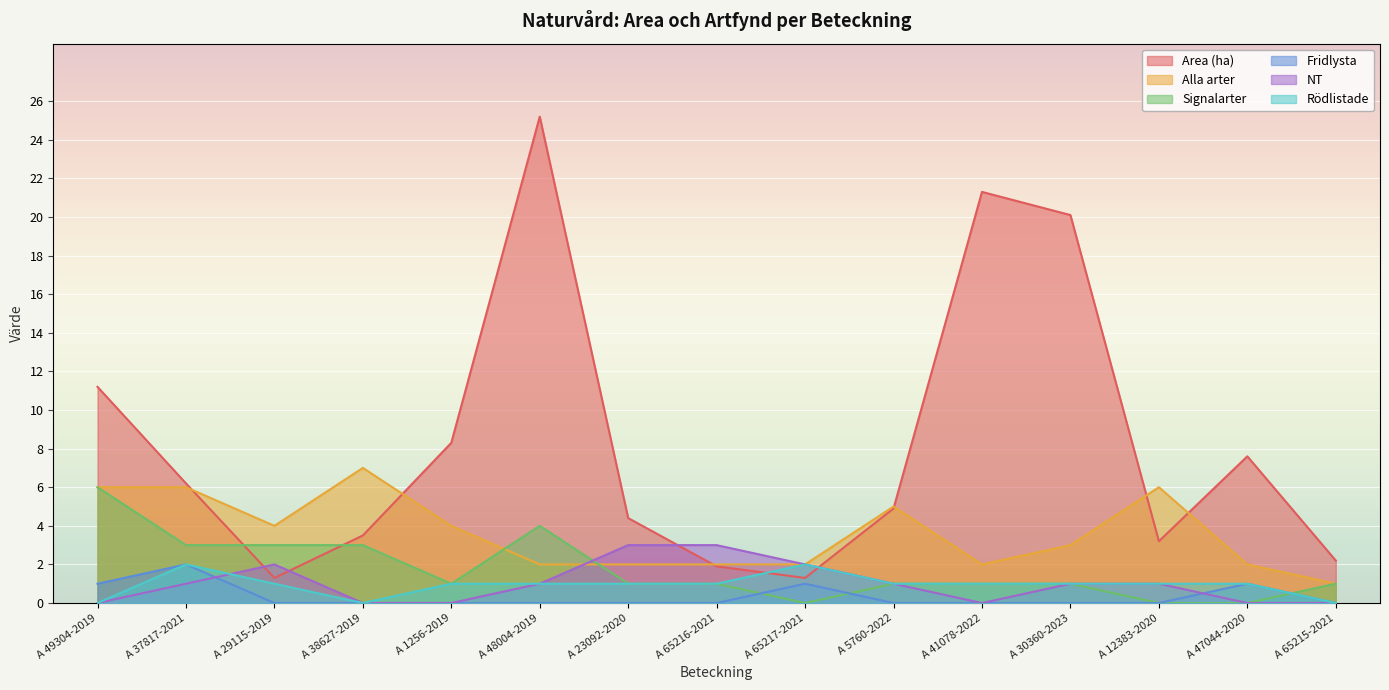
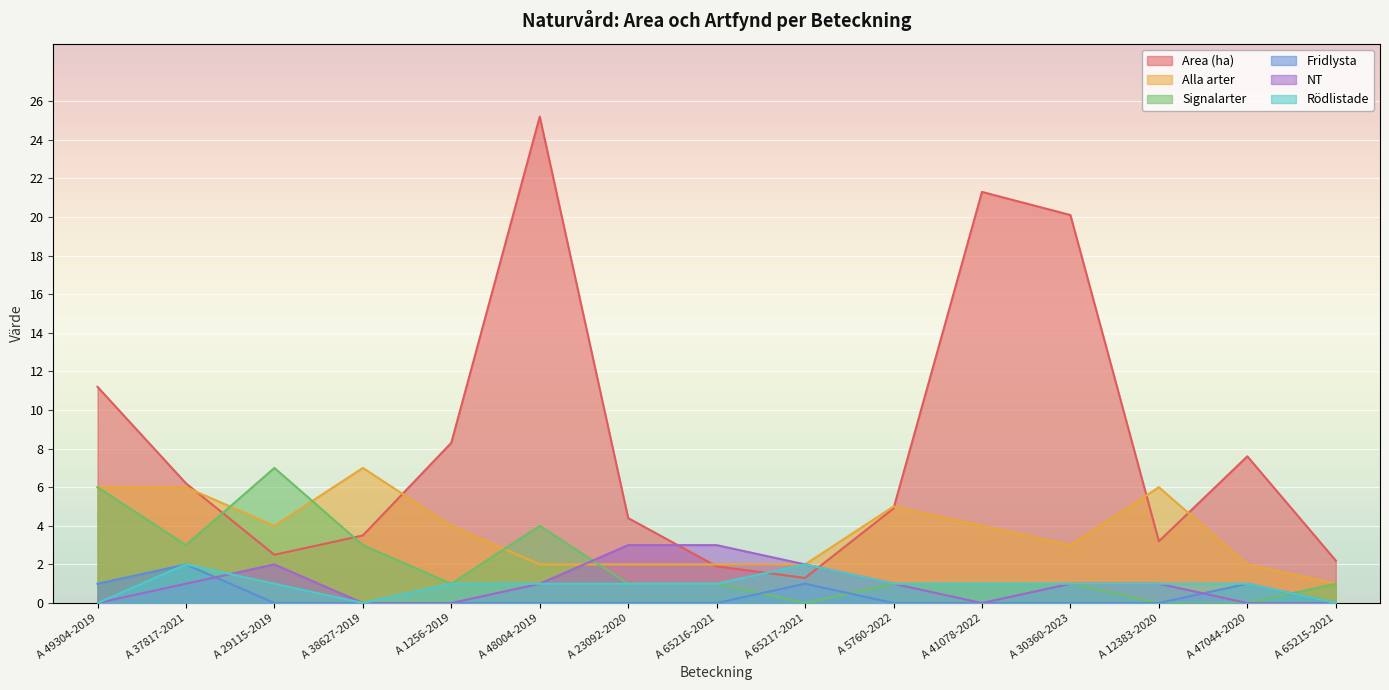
  {
    "Area (ha)": {
      "A 49304-2019": 11.2,
      "A 37817-2021": 6.2,
-     "A 29115-2019": 1.3,
+     "A 29115-2019": 2.5,
      "A 38627-2019": 3.5,
      "A 1256-2019": 8.3,
      "A 48004-2019": 25.2,
      "A 23092-2020": 4.4,
      "A 65217-2021": 1.3,
      "A 41078-2022": 21.3,
      "A 30360-2023": 20.1,
      "A 12383-2020": 3.2,
      "A 47044-2020": 7.6,
      "A 65215-2021": 2.2
    },
    "Alla arter": {
      "A 37817-2021": 6,
      "A 29115-2019": 4,
      "A 38627-2019": 7,
      "A 1256-2019": 4,
      "A 48004-2019": 2,
      "A 23092-2020": 2,
-     "A 41078-2022": 2,
+     "A 41078-2022": 4,
      "A 30360-2023": 3,
      "A 12383-2020": 6,
      "A 47044-2020": 2
    },
    "Signalarter": {
      "A 37817-2021": 3,
-     "A 29115-2019": 3,
+     "A 29115-2019": 7,
      "A 38627-2019": 3,
      "A 48004-2019": 4,
      "A 65217-2021": 0
    },
    "NT": {
      "A 37817-2021": 1.0,
      "A 29115-2019": 2.0,
      "A 23092-2020": 3.0,
      "A 65216-2021": 3.0
    }
  }
